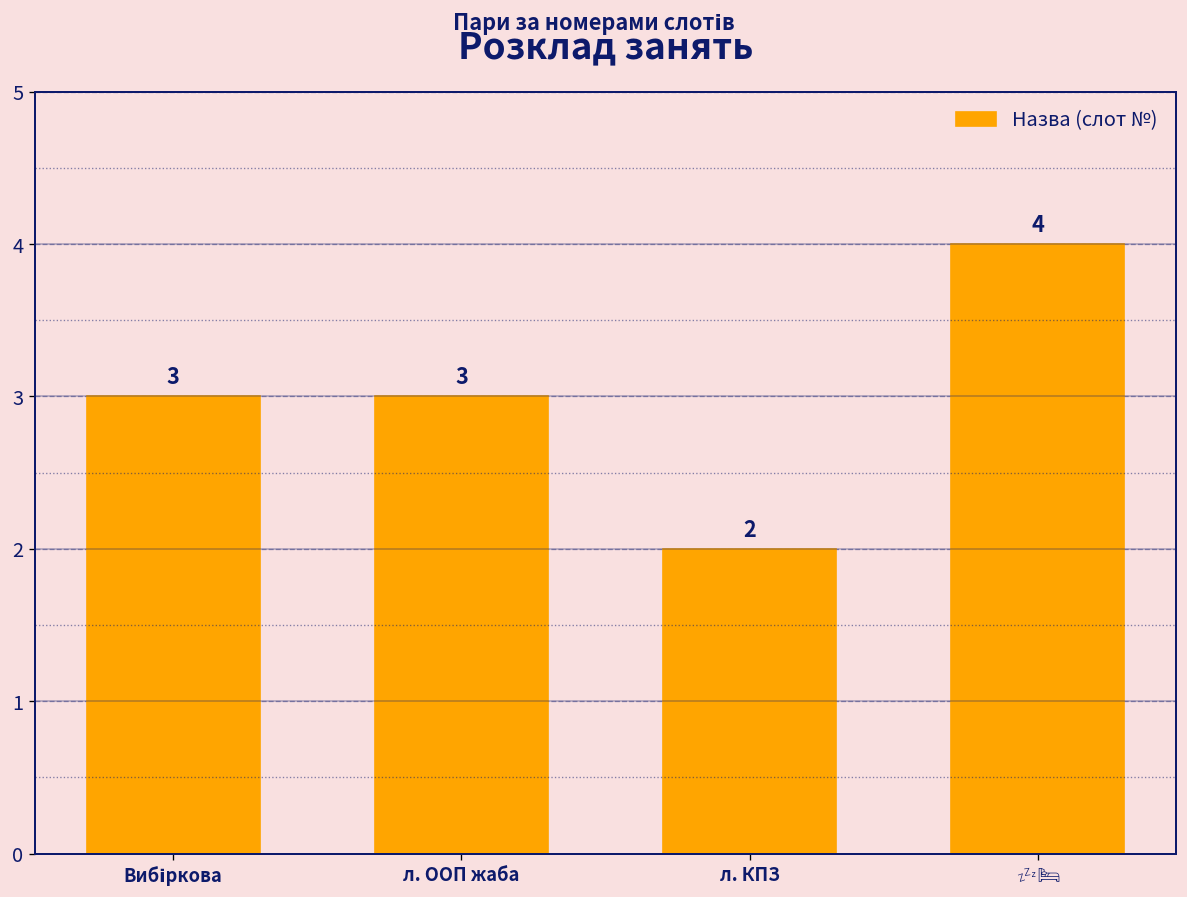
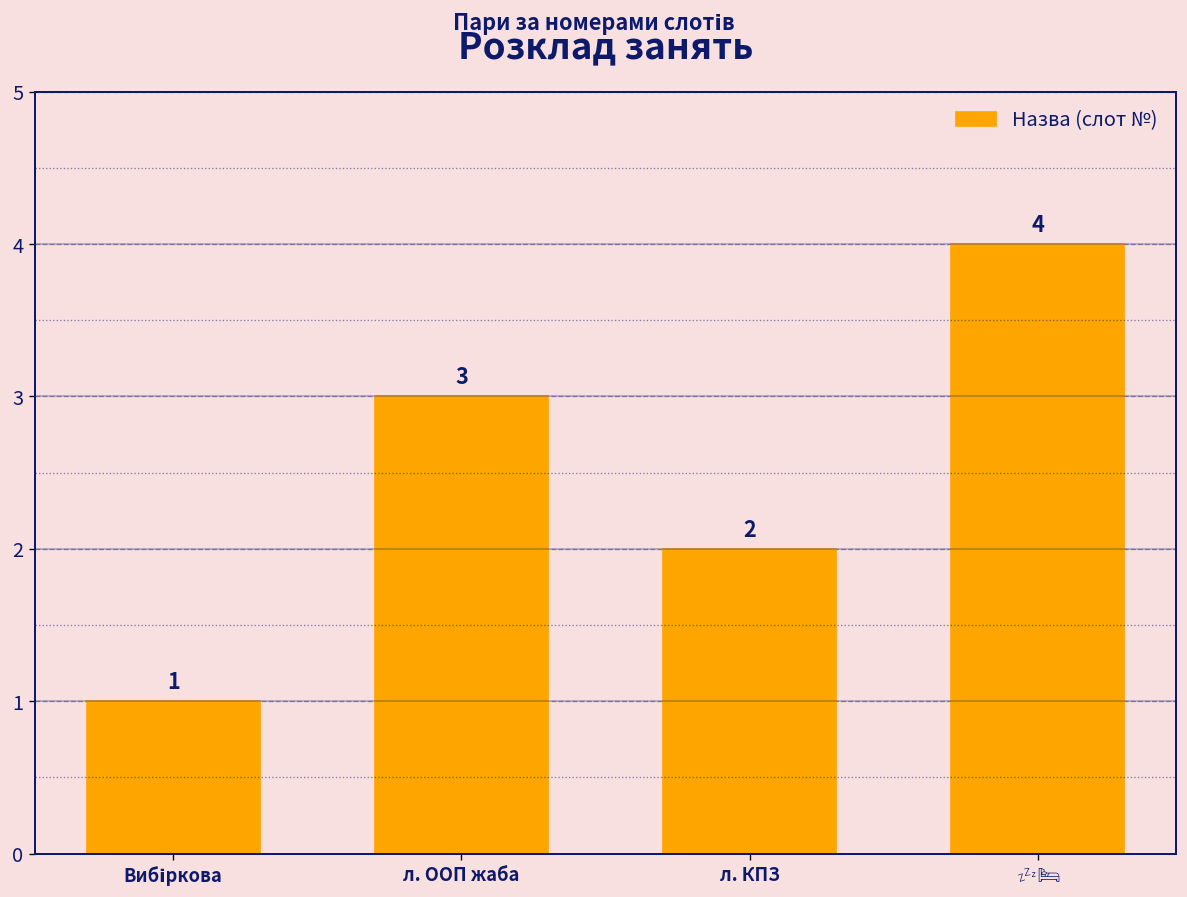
  {
-   "Вибіркова": 3,
+   "Вибіркова": 1,
    "л. ООП жаба": 3,
    "л. КПЗ": 2,
    "💤🛏": 4
  }
